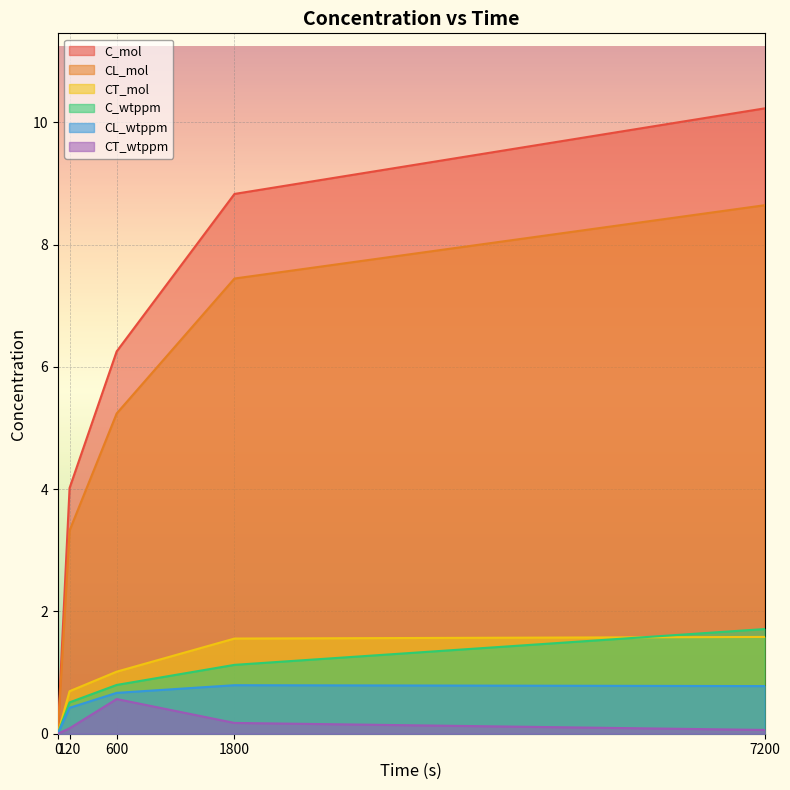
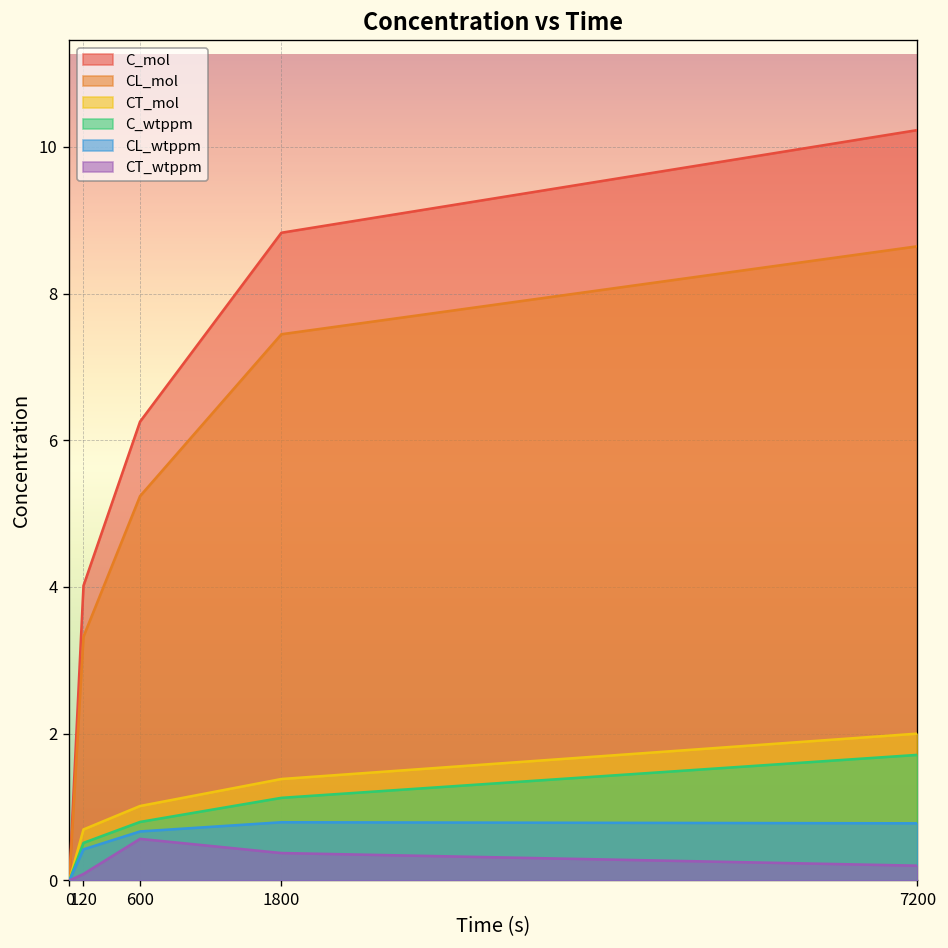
  {
    "CT_mol": {
      "600": 1.0,
-     "1800": 1.6,
-     "7200": 1.6
+     "1800": 1.4,
+     "7200": 2.0
    },
    "C_wtppm": {
      "600": 0.8,
      "1800": 1.1,
      "7200": 1.7
    },
    "CL_wtppm": {
      "600": 0.7,
      "1800": 0.8,
      "7200": 0.8
    },
    "CT_wtppm": {
      "600": 0.6,
-     "1800": 0.2,
-     "7200": 0.1
+     "1800": 0.4,
+     "7200": 0.2
    }
  }
